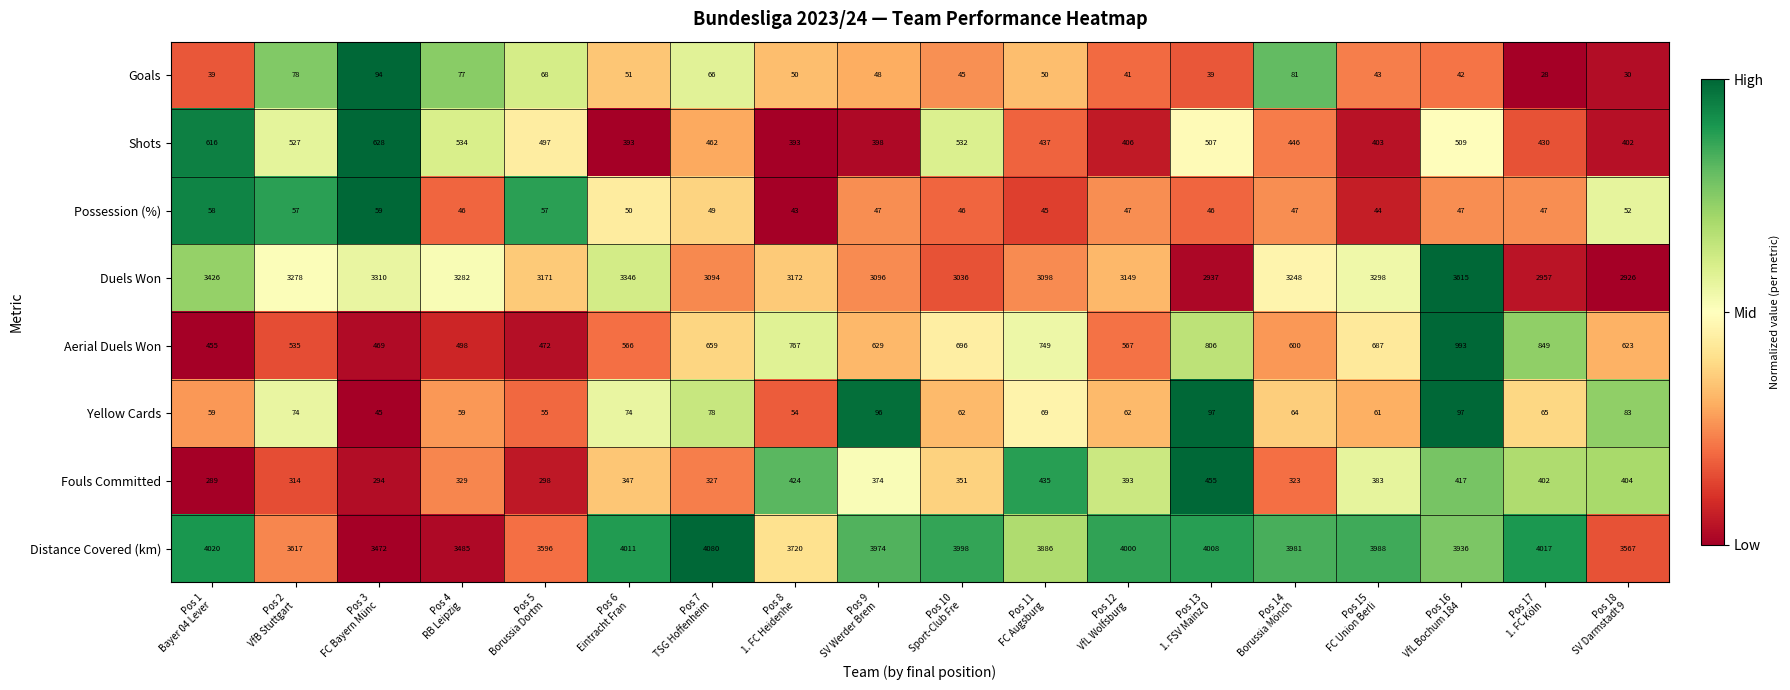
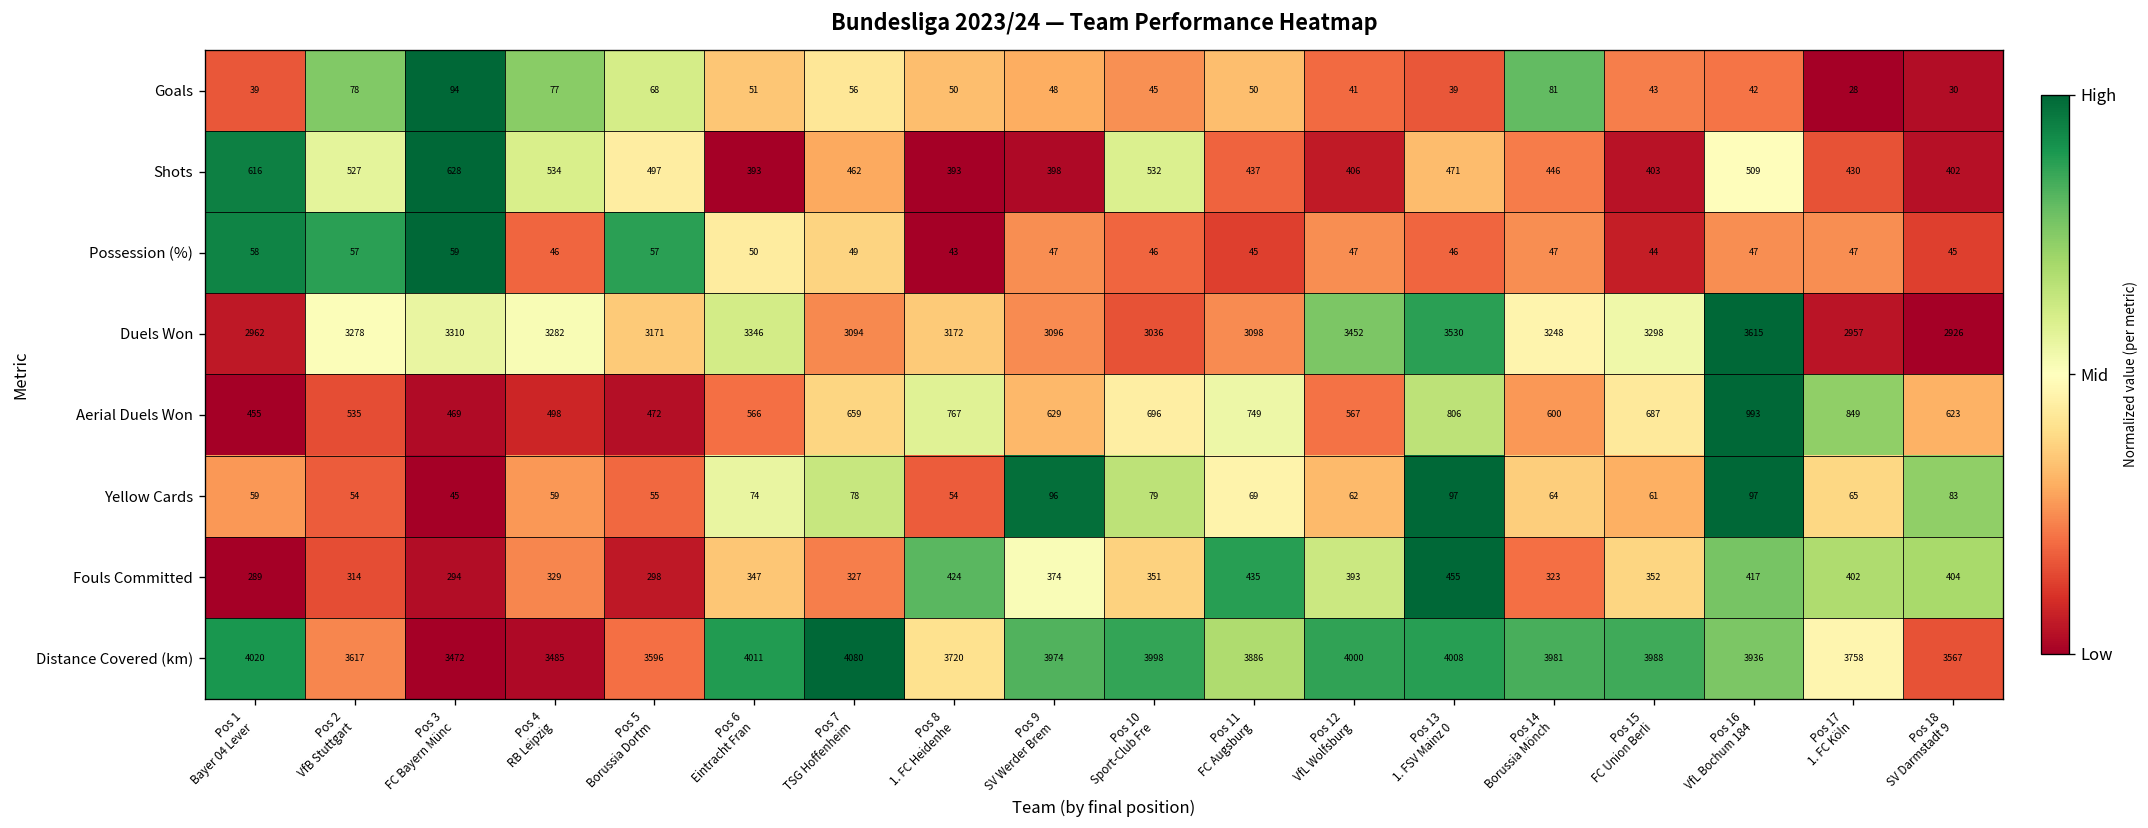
  {
    "Goals": {
      "Pos 1 Bayer 04 Lever": 39,
      "Pos 2 VfB Stuttgart": 78,
      "Pos 3 FC Bayern Münc": 94,
      "Pos 4 RB Leipzig": 77,
      "Pos 5 Borussia Dortm": 68,
      "Pos 6 Eintracht Fran": 51,
-     "Pos 7 TSG Hoffenheim": 66,
+     "Pos 7 TSG Hoffenheim": 56,
      "Pos 8 1. FC Heidenhe": 50,
      "Pos 9 SV Werder Brem": 48,
      "Pos 10 Sport-Club Fre": 45,
      "Pos 11 FC Augsburg": 50,
      "Pos 12 VfL Wolfsburg": 41,
      "Pos 13 1. FSV Mainz 0": 39,
      "Pos 14 Borussia Mönch": 81,
      "Pos 15 FC Union Berli": 43,
      "Pos 16 VfL Bochum 184": 42,
      "Pos 17 1. FC Köln": 28,
      "Pos 18 SV Darmstadt 9": 30
    },
    "Shots": {
      "Pos 1 Bayer 04 Lever": 616,
      "Pos 2 VfB Stuttgart": 527,
      "Pos 3 FC Bayern Münc": 628,
      "Pos 4 RB Leipzig": 534,
      "Pos 5 Borussia Dortm": 497,
      "Pos 6 Eintracht Fran": 393,
      "Pos 7 TSG Hoffenheim": 462,
      "Pos 8 1. FC Heidenhe": 393,
      "Pos 9 SV Werder Brem": 398,
      "Pos 10 Sport-Club Fre": 532,
      "Pos 11 FC Augsburg": 437,
      "Pos 12 VfL Wolfsburg": 406,
-     "Pos 13 1. FSV Mainz 0": 507,
+     "Pos 13 1. FSV Mainz 0": 471,
      "Pos 14 Borussia Mönch": 446,
      "Pos 15 FC Union Berli": 403,
      "Pos 16 VfL Bochum 184": 509,
      "Pos 17 1. FC Köln": 430,
      "Pos 18 SV Darmstadt 9": 402
    },
    "Possession (%)": {
      "Pos 1 Bayer 04 Lever": 58,
      "Pos 2 VfB Stuttgart": 57,
      "Pos 3 FC Bayern Münc": 59,
      "Pos 4 RB Leipzig": 46,
      "Pos 5 Borussia Dortm": 57,
      "Pos 6 Eintracht Fran": 50,
      "Pos 7 TSG Hoffenheim": 49,
      "Pos 8 1. FC Heidenhe": 43,
      "Pos 9 SV Werder Brem": 47,
      "Pos 10 Sport-Club Fre": 46,
      "Pos 11 FC Augsburg": 45,
      "Pos 12 VfL Wolfsburg": 47,
      "Pos 13 1. FSV Mainz 0": 46,
      "Pos 14 Borussia Mönch": 47,
      "Pos 15 FC Union Berli": 44,
      "Pos 16 VfL Bochum 184": 47,
      "Pos 17 1. FC Köln": 47,
-     "Pos 18 SV Darmstadt 9": 52
+     "Pos 18 SV Darmstadt 9": 45
    },
    "Duels Won": {
-     "Pos 1 Bayer 04 Lever": 3426,
+     "Pos 1 Bayer 04 Lever": 2962,
      "Pos 2 VfB Stuttgart": 3278,
      "Pos 3 FC Bayern Münc": 3310,
      "Pos 4 RB Leipzig": 3282,
      "Pos 5 Borussia Dortm": 3171,
      "Pos 6 Eintracht Fran": 3346,
      "Pos 7 TSG Hoffenheim": 3094,
      "Pos 8 1. FC Heidenhe": 3172,
      "Pos 9 SV Werder Brem": 3096,
      "Pos 10 Sport-Club Fre": 3036,
      "Pos 11 FC Augsburg": 3098,
-     "Pos 12 VfL Wolfsburg": 3149,
-     "Pos 13 1. FSV Mainz 0": 2937,
+     "Pos 12 VfL Wolfsburg": 3452,
+     "Pos 13 1. FSV Mainz 0": 3530,
      "Pos 14 Borussia Mönch": 3248,
      "Pos 15 FC Union Berli": 3298,
      "Pos 16 VfL Bochum 184": 3615,
      "Pos 17 1. FC Köln": 2957,
      "Pos 18 SV Darmstadt 9": 2926
    },
    "Aerial Duels Won": {
      "Pos 1 Bayer 04 Lever": 455,
      "Pos 2 VfB Stuttgart": 535,
      "Pos 3 FC Bayern Münc": 469,
      "Pos 4 RB Leipzig": 498,
      "Pos 5 Borussia Dortm": 472,
      "Pos 6 Eintracht Fran": 566,
      "Pos 7 TSG Hoffenheim": 659,
      "Pos 8 1. FC Heidenhe": 767,
      "Pos 9 SV Werder Brem": 629,
      "Pos 10 Sport-Club Fre": 696,
      "Pos 11 FC Augsburg": 749,
      "Pos 12 VfL Wolfsburg": 567,
      "Pos 13 1. FSV Mainz 0": 806,
      "Pos 14 Borussia Mönch": 600,
      "Pos 15 FC Union Berli": 687,
      "Pos 16 VfL Bochum 184": 993,
      "Pos 17 1. FC Köln": 849,
      "Pos 18 SV Darmstadt 9": 623
    },
    "Yellow Cards": {
      "Pos 1 Bayer 04 Lever": 59,
-     "Pos 2 VfB Stuttgart": 74,
+     "Pos 2 VfB Stuttgart": 54,
      "Pos 3 FC Bayern Münc": 45,
      "Pos 4 RB Leipzig": 59,
      "Pos 5 Borussia Dortm": 55,
      "Pos 6 Eintracht Fran": 74,
      "Pos 7 TSG Hoffenheim": 78,
      "Pos 8 1. FC Heidenhe": 54,
      "Pos 9 SV Werder Brem": 96,
-     "Pos 10 Sport-Club Fre": 62,
+     "Pos 10 Sport-Club Fre": 79,
      "Pos 11 FC Augsburg": 69,
      "Pos 12 VfL Wolfsburg": 62,
      "Pos 13 1. FSV Mainz 0": 97,
      "Pos 14 Borussia Mönch": 64,
      "Pos 15 FC Union Berli": 61,
      "Pos 16 VfL Bochum 184": 97,
      "Pos 17 1. FC Köln": 65,
      "Pos 18 SV Darmstadt 9": 83
    },
    "Fouls Committed": {
      "Pos 1 Bayer 04 Lever": 289,
      "Pos 2 VfB Stuttgart": 314,
      "Pos 3 FC Bayern Münc": 294,
      "Pos 4 RB Leipzig": 329,
      "Pos 5 Borussia Dortm": 298,
      "Pos 6 Eintracht Fran": 347,
      "Pos 7 TSG Hoffenheim": 327,
      "Pos 8 1. FC Heidenhe": 424,
      "Pos 9 SV Werder Brem": 374,
      "Pos 10 Sport-Club Fre": 351,
      "Pos 11 FC Augsburg": 435,
      "Pos 12 VfL Wolfsburg": 393,
      "Pos 13 1. FSV Mainz 0": 455,
      "Pos 14 Borussia Mönch": 323,
-     "Pos 15 FC Union Berli": 383,
+     "Pos 15 FC Union Berli": 352,
      "Pos 16 VfL Bochum 184": 417,
      "Pos 17 1. FC Köln": 402,
      "Pos 18 SV Darmstadt 9": 404
    },
    "Distance Covered (km)": {
      "Pos 1 Bayer 04 Lever": 4020,
      "Pos 2 VfB Stuttgart": 3617,
      "Pos 3 FC Bayern Münc": 3472,
      "Pos 4 RB Leipzig": 3485,
      "Pos 5 Borussia Dortm": 3596,
      "Pos 6 Eintracht Fran": 4011,
      "Pos 7 TSG Hoffenheim": 4080,
      "Pos 8 1. FC Heidenhe": 3720,
      "Pos 9 SV Werder Brem": 3974,
      "Pos 10 Sport-Club Fre": 3998,
      "Pos 11 FC Augsburg": 3886,
      "Pos 12 VfL Wolfsburg": 4000,
      "Pos 13 1. FSV Mainz 0": 4008,
      "Pos 14 Borussia Mönch": 3981,
      "Pos 15 FC Union Berli": 3988,
      "Pos 16 VfL Bochum 184": 3936,
-     "Pos 17 1. FC Köln": 4017,
+     "Pos 17 1. FC Köln": 3758,
      "Pos 18 SV Darmstadt 9": 3567
    }
  }
